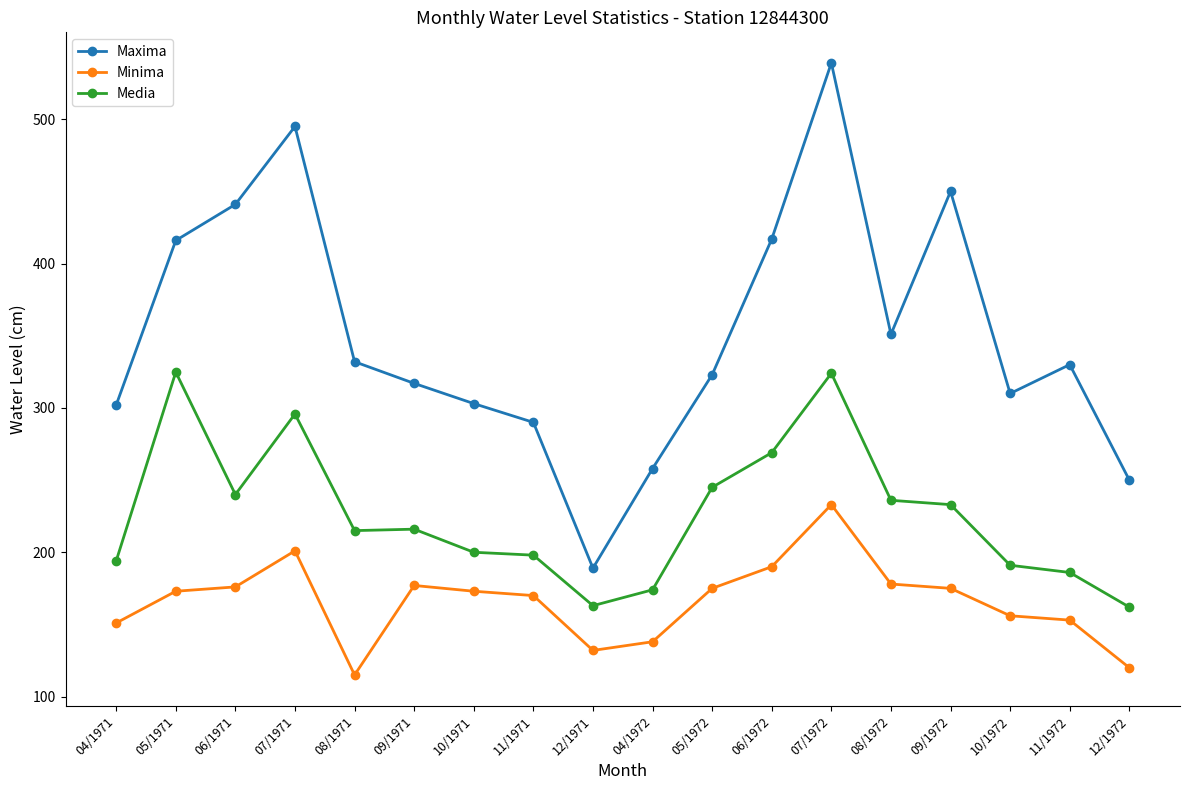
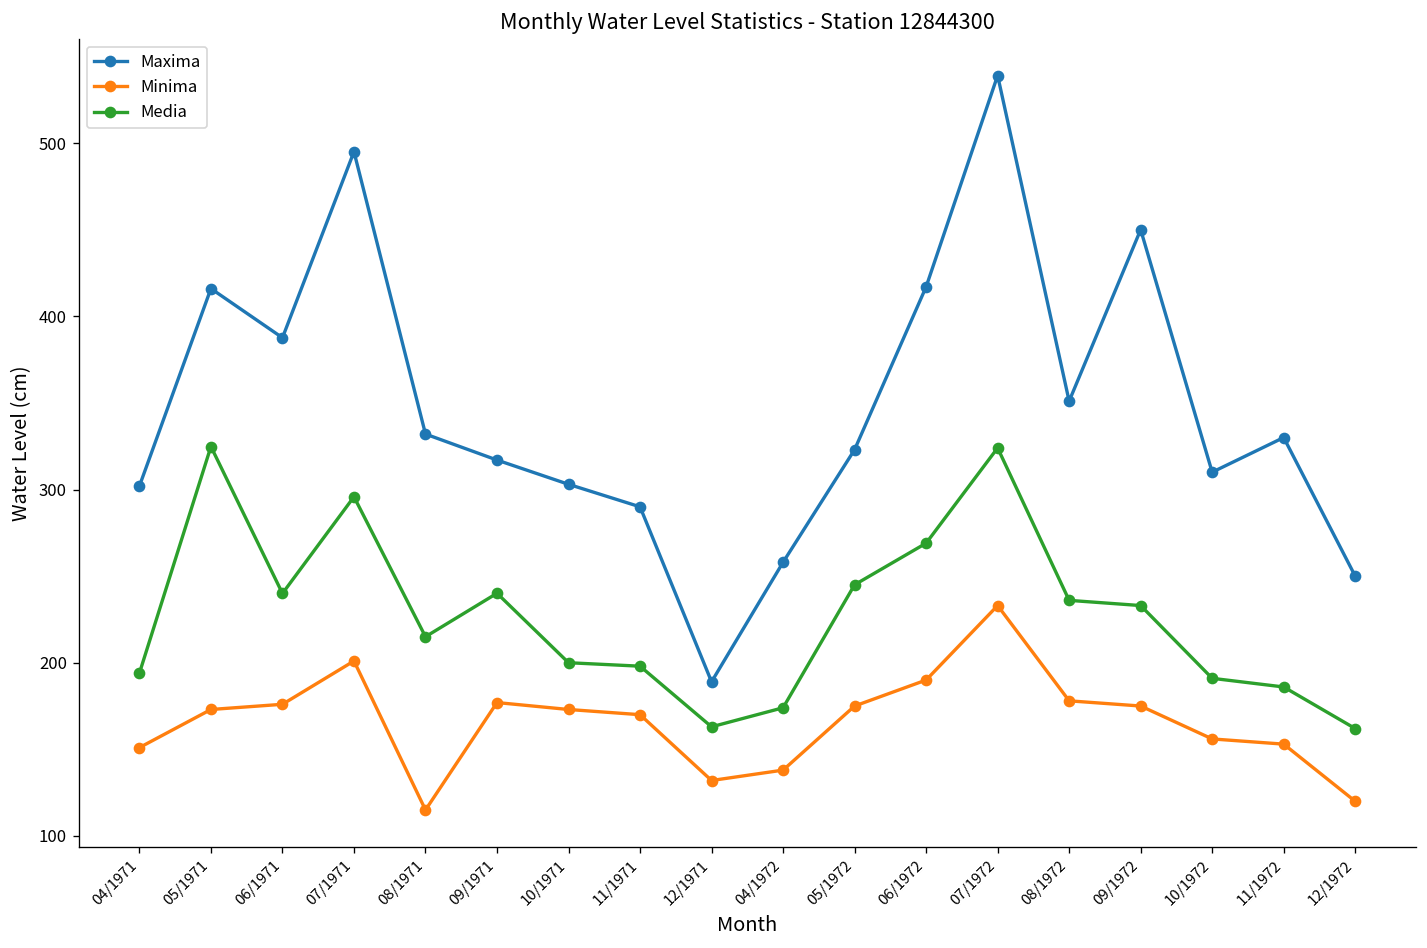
  {
    "Maxima": {
      "04/1971": 302,
      "05/1971": 416,
-     "06/1971": 441,
+     "06/1971": 388,
      "07/1971": 495,
      "08/1971": 332,
      "09/1971": 317,
      "10/1971": 303,
      "11/1971": 290,
      "12/1971": 189,
      "04/1972": 258,
      "05/1972": 323,
      "06/1972": 417,
      "07/1972": 539,
      "08/1972": 351,
      "09/1972": 450,
      "10/1972": 310,
      "11/1972": 330,
      "12/1972": 250
    },
    "Minima": {
      "04/1971": 151,
      "05/1971": 173,
      "06/1971": 176,
      "07/1971": 201,
      "08/1971": 115,
      "09/1971": 177,
      "10/1971": 173,
      "11/1971": 170,
      "12/1971": 132,
      "04/1972": 138,
      "05/1972": 175,
      "06/1972": 190,
      "07/1972": 233,
      "08/1972": 178,
      "09/1972": 175,
      "10/1972": 156,
      "11/1972": 153,
      "12/1972": 120
    },
    "Media": {
      "04/1971": 194,
      "05/1971": 325,
      "06/1971": 240,
      "07/1971": 296,
      "08/1971": 215,
-     "09/1971": 216,
+     "09/1971": 240,
      "10/1971": 200,
      "11/1971": 198,
      "12/1971": 163,
      "04/1972": 174,
      "05/1972": 245,
      "06/1972": 269,
      "07/1972": 324,
      "08/1972": 236,
      "09/1972": 233,
      "10/1972": 191,
      "11/1972": 186,
      "12/1972": 162
    }
  }
